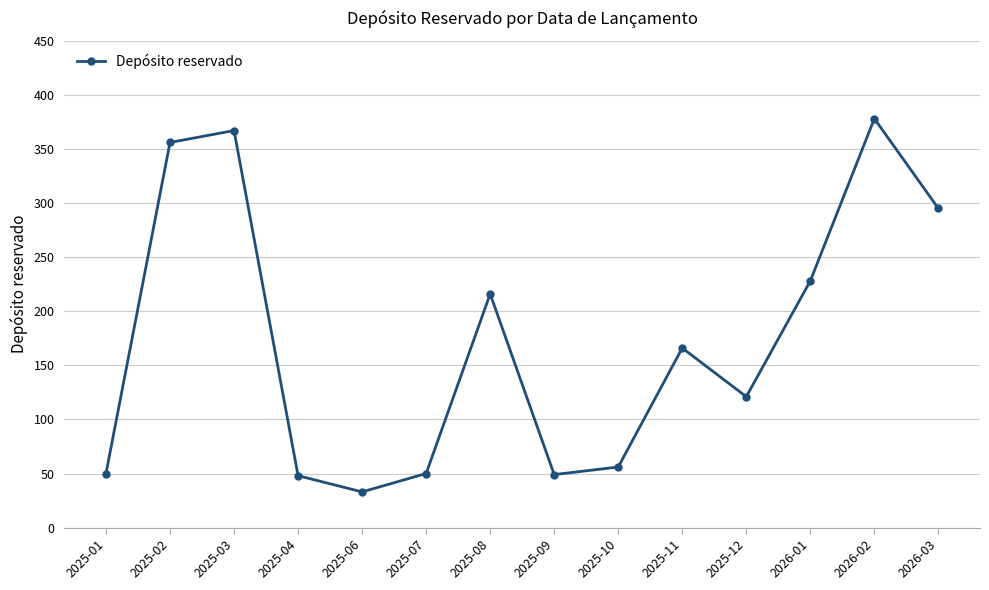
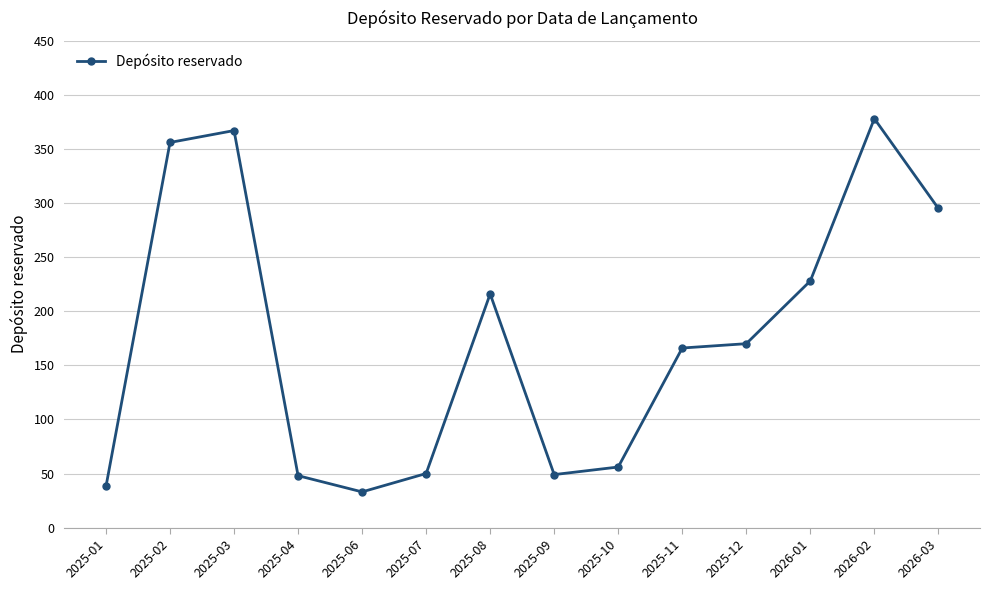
  {
-   "2025-01": 50,
+   "2025-01": 38,
    "2025-02": 356,
    "2025-03": 367,
    "2025-04": 48,
    "2025-06": 33,
    "2025-07": 50,
    "2025-08": 216,
    "2025-09": 49,
    "2025-10": 56,
    "2025-11": 166,
-   "2025-12": 121,
+   "2025-12": 170,
    "2026-01": 228,
    "2026-02": 378,
    "2026-03": 295
  }
